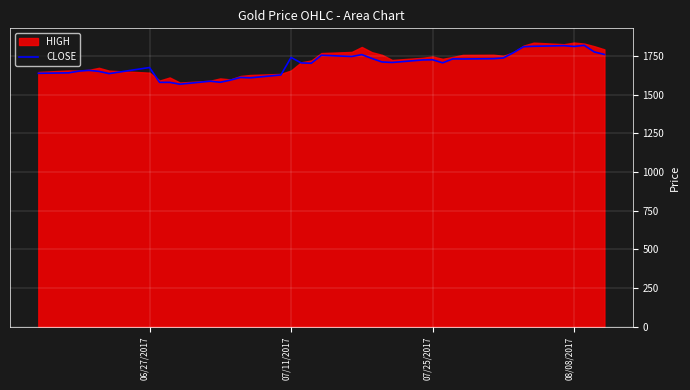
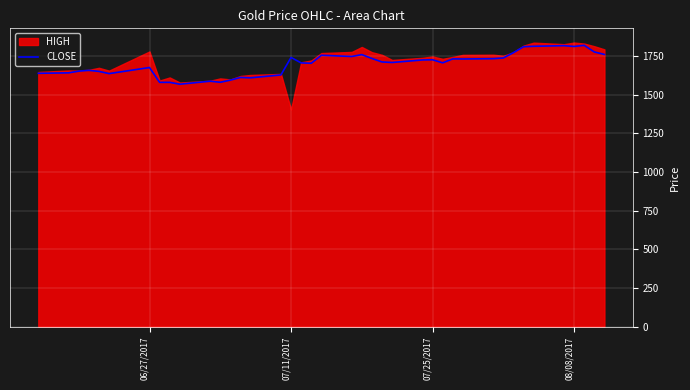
  {
    "HIGH": {
-     "06/27/2017": 1640,
-     "07/11/2017": 1660,
+     "06/27/2017": 1780,
+     "07/11/2017": 1400,
      "07/25/2017": 1750,
      "08/08/2017": 1840
    },
    "CLOSE": {
      "06/27/2017": 1680,
      "07/11/2017": 1740,
      "07/25/2017": 1730,
      "08/08/2017": 1810
    }
  }
